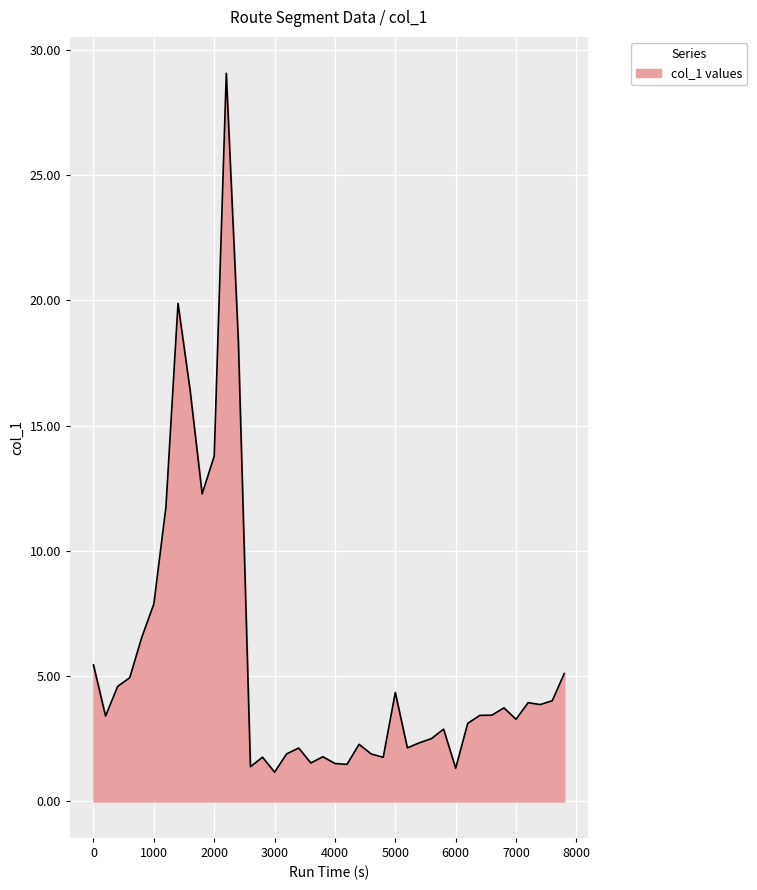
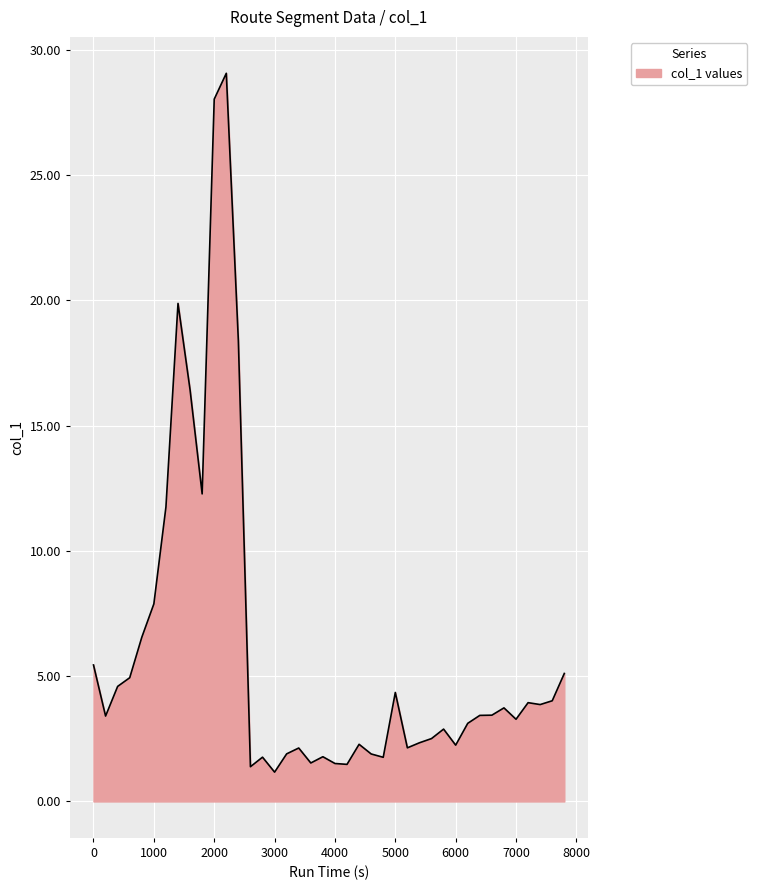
  {
    "0": 5.4,
    "1000": 7.9,
-   "2000": 13.8,
+   "2000": 28.0,
    "3000": 1.2,
    "4000": 1.5,
    "5000": 4.4,
-   "6000": 1.3,
+   "6000": 2.2,
    "7000": 3.3
  }
